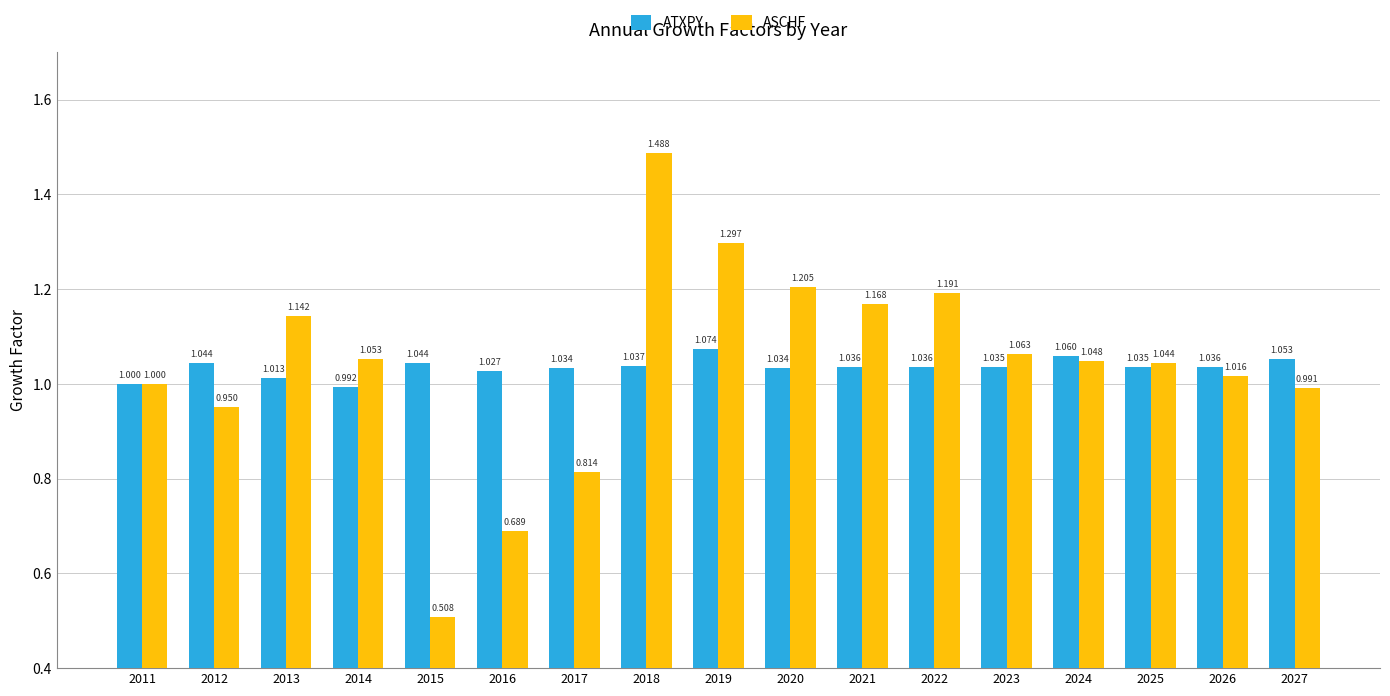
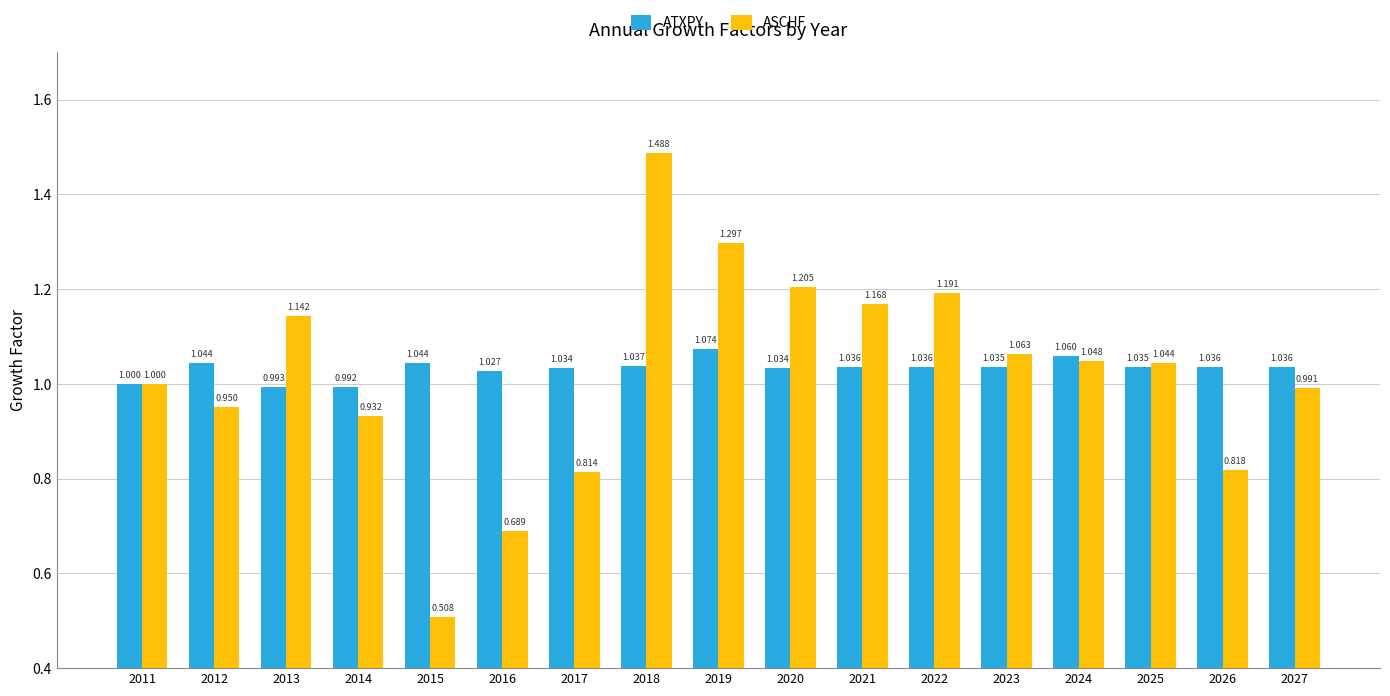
  {
    "ATXPY": {
      "2011": 1.000,
      "2012": 1.044,
-     "2013": 1.013,
+     "2013": 0.993,
      "2014": 0.992,
      "2015": 1.044,
      "2016": 1.027,
      "2017": 1.034,
      "2018": 1.037,
      "2019": 1.074,
      "2020": 1.034,
      "2021": 1.036,
      "2022": 1.036,
      "2023": 1.035,
      "2024": 1.060,
      "2025": 1.035,
      "2026": 1.036,
-     "2027": 1.053
+     "2027": 1.036
    },
    "ASCHF": {
      "2011": 1.000,
      "2012": 0.950,
      "2013": 1.142,
-     "2014": 1.053,
+     "2014": 0.932,
      "2015": 0.508,
      "2016": 0.689,
      "2017": 0.814,
      "2018": 1.488,
      "2019": 1.297,
      "2020": 1.205,
      "2021": 1.168,
      "2022": 1.191,
      "2023": 1.063,
      "2024": 1.048,
      "2025": 1.044,
-     "2026": 1.016,
+     "2026": 0.818,
      "2027": 0.991
    }
  }
